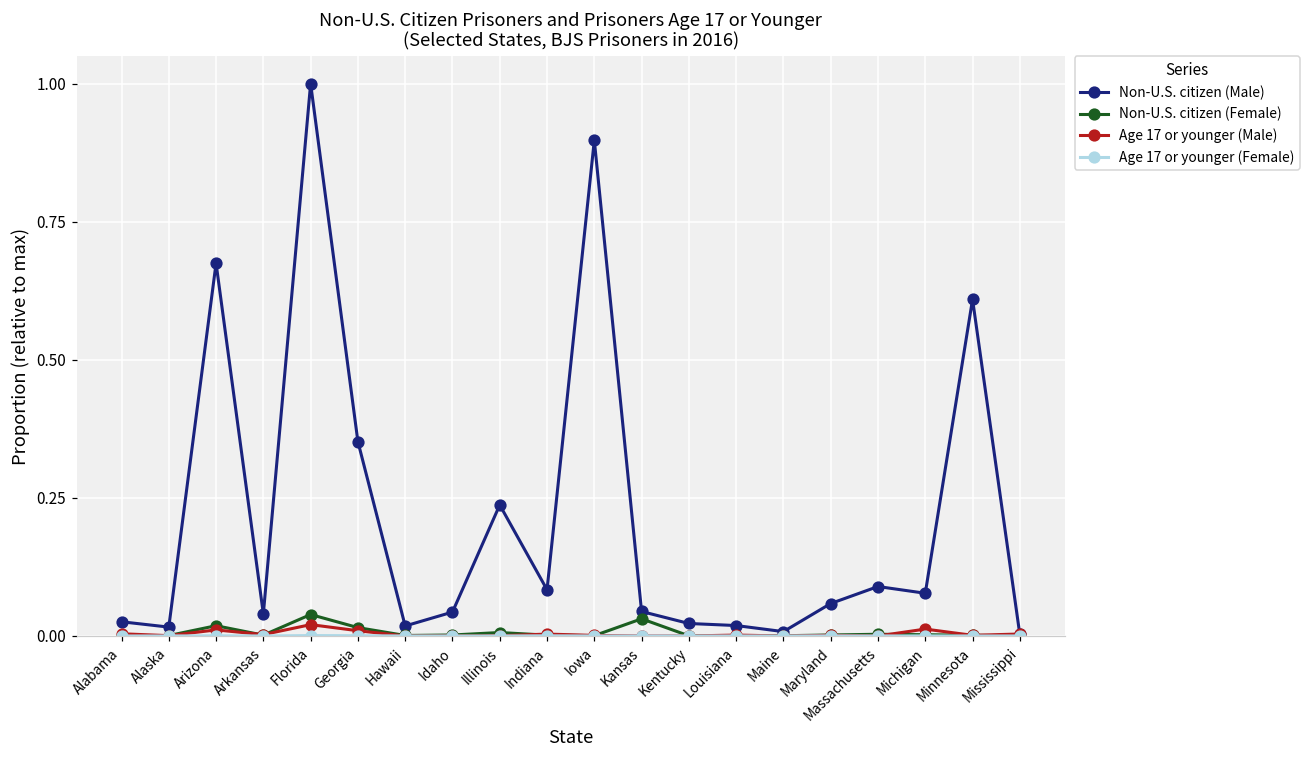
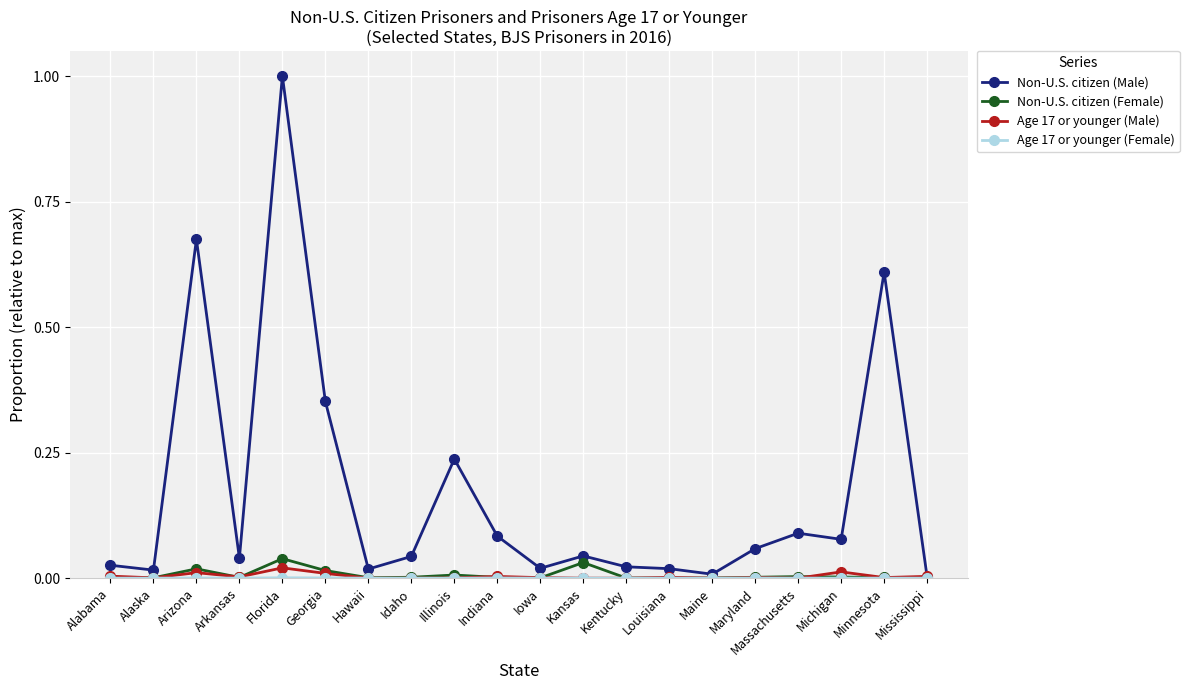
  {
    "Non-U.S. citizen (Male)": {
      "Alabama": 0.03,
      "Alaska": 0.02,
      "Arizona": 0.67,
      "Arkansas": 0.04,
      "Florida": 1.00,
      "Georgia": 0.35,
      "Hawaii": 0.02,
      "Idaho": 0.04,
      "Illinois": 0.24,
      "Indiana": 0.08,
-     "Iowa": 0.90,
+     "Iowa": 0.02,
      "Kansas": 0.04,
      "Kentucky": 0.02,
      "Louisiana": 0.02,
      "Maine": 0.01,
      "Maryland": 0.06,
      "Massachusetts": 0.09,
      "Michigan": 0.08,
      "Minnesota": 0.61
    },
    "Non-U.S. citizen (Female)": {
      "Arizona": 0.02,
      "Florida": 0.04,
      "Georgia": 0.02,
      "Illinois": 0.01,
      "Kansas": 0.03
    },
    "Age 17 or younger (Male)": {
      "Arizona": 0.01,
      "Florida": 0.02,
      "Georgia": 0.01,
      "Michigan": 0.01
    },
    "Age 17 or younger (Female)": {
      "Arizona": 0.00,
      "Florida": 0.00,
      "Georgia": 0.00
    }
  }
